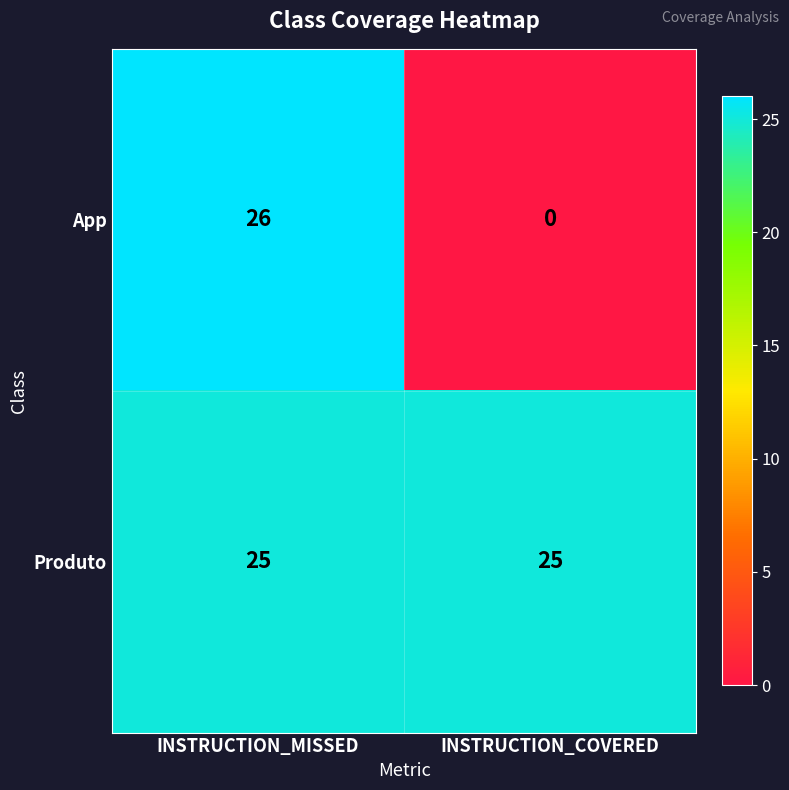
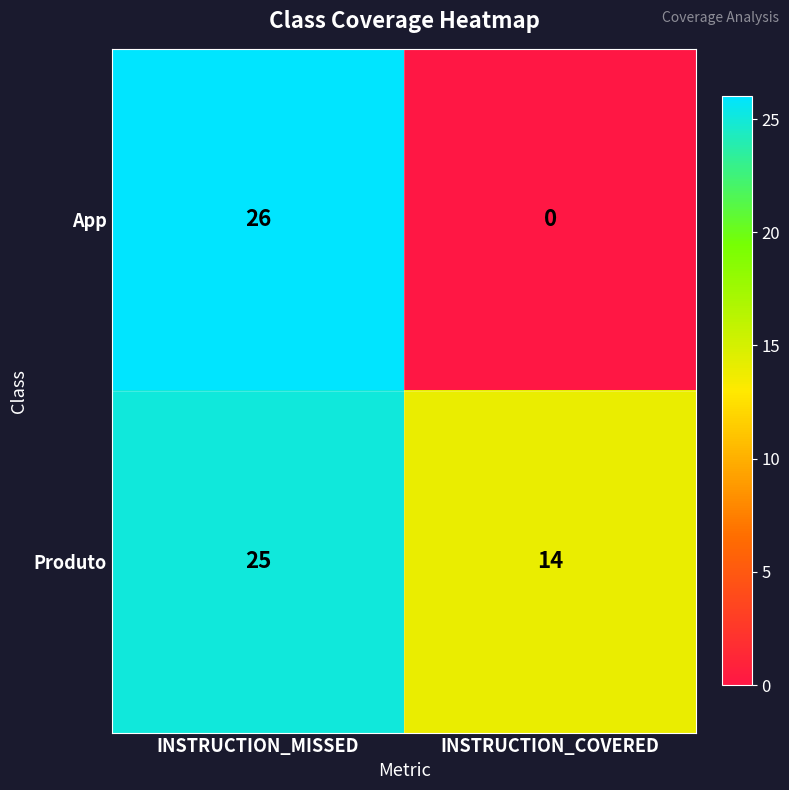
  {
    "App": {
      "INSTRUCTION_MISSED": 26,
      "INSTRUCTION_COVERED": 0
    },
    "Produto": {
      "INSTRUCTION_MISSED": 25,
-     "INSTRUCTION_COVERED": 25
+     "INSTRUCTION_COVERED": 14
    }
  }
